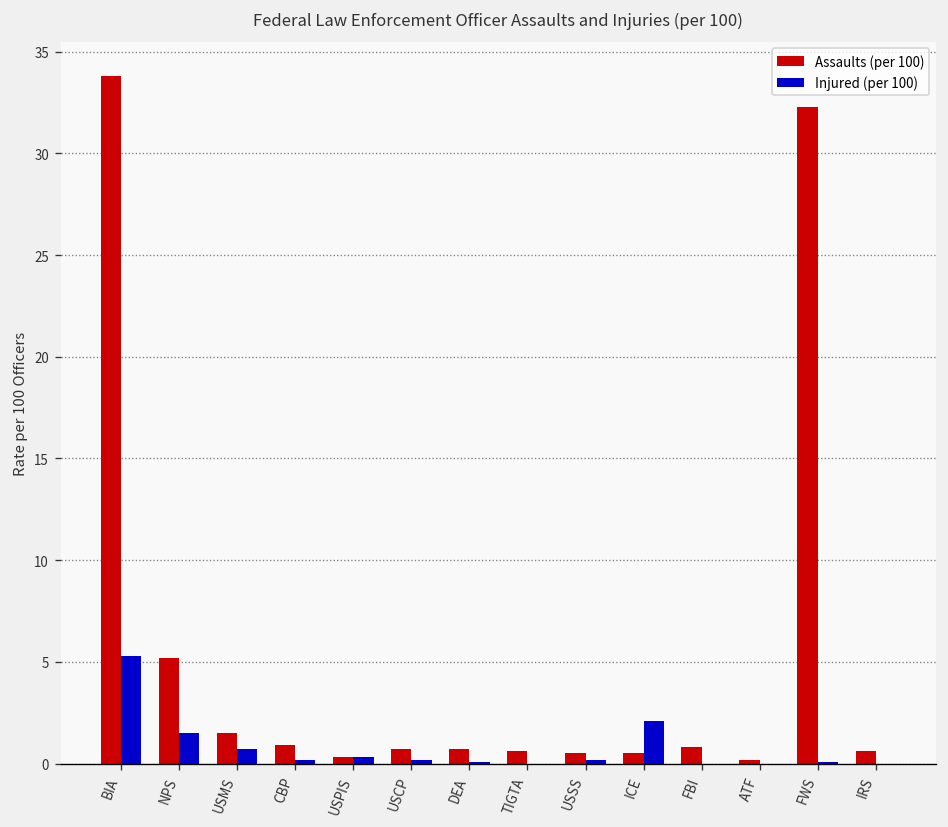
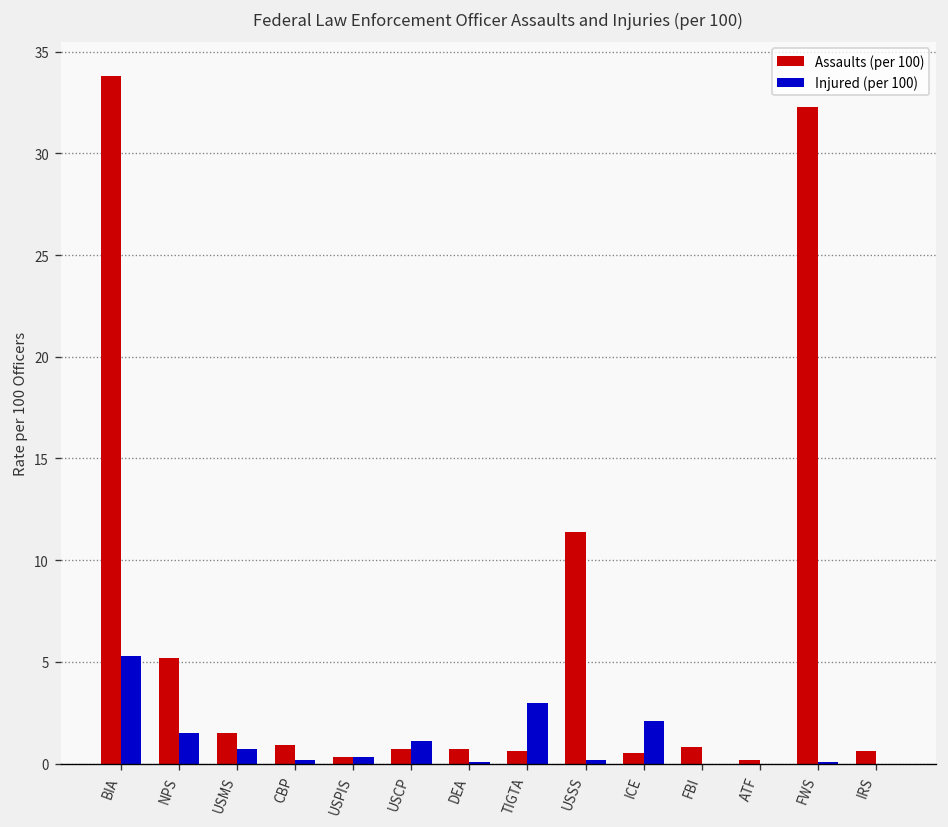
  {
    "Assaults (per 100)": {
      "BIA": 33.8,
      "NPS": 5.2,
      "USMS": 1.5,
      "CBP": 0.9,
      "USPIS": 0.3,
      "USCP": 0.7,
      "DEA": 0.7,
      "TIGTA": 0.6,
-     "USSS": 0.5,
+     "USSS": 11.4,
      "ICE": 0.5,
      "FBI": 0.8,
      "ATF": 0.2,
      "FWS": 32.3,
      "IRS": 0.6
    },
    "Injured (per 100)": {
      "BIA": 5.3,
      "NPS": 1.5,
      "USMS": 0.7,
      "CBP": 0.2,
      "USPIS": 0.3,
-     "USCP": 0.2,
-     "TIGTA": 0,
+     "USCP": 1.1,
+     "TIGTA": 3,
      "USSS": 0.2,
      "ICE": 2.1,
      "FBI": 0.0,
      "ATF": 0.0,
      "IRS": 0.0
    }
  }
